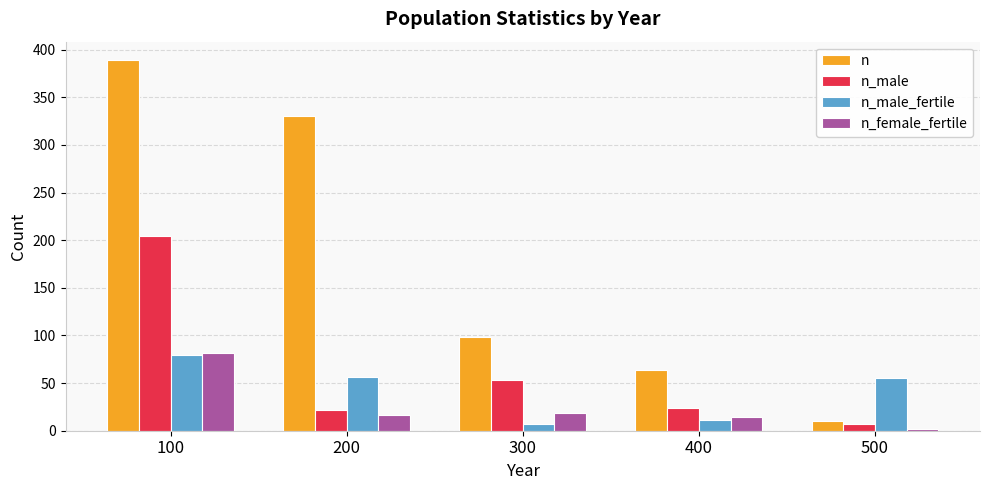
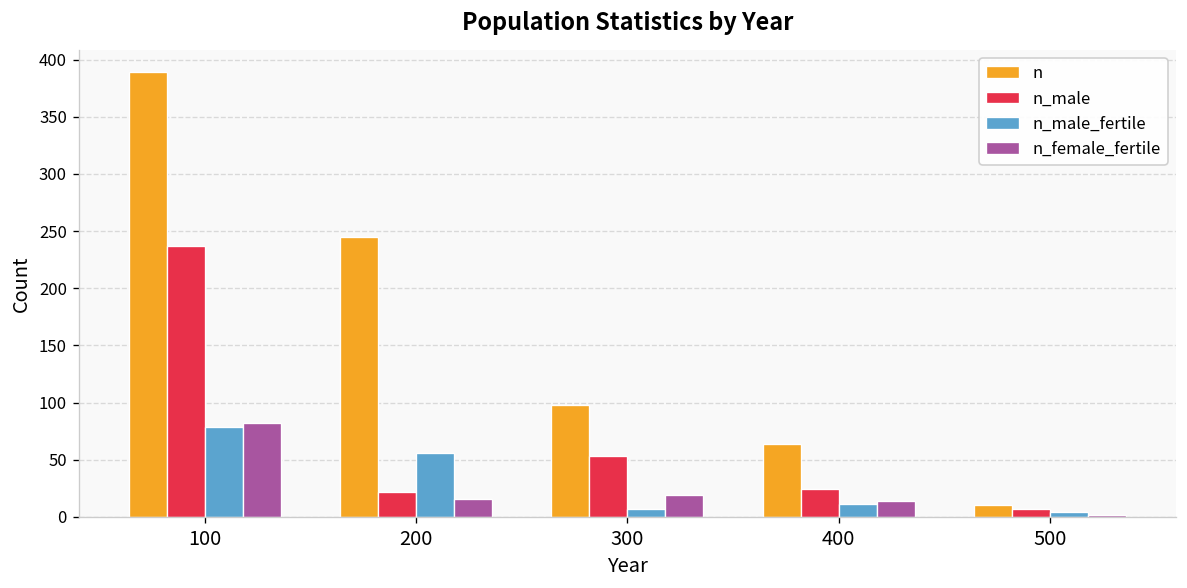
  {
    "n": {
      "100": 390,
-     "200": 330,
+     "200": 250,
      "300": 100,
      "400": 60,
      "500": 10
    },
    "n_male": {
-     "100": 200,
+     "100": 240,
      "200": 20,
      "300": 50,
      "400": 20,
      "500": 10
    },
    "n_male_fertile": {
      "100": 80,
      "200": 60,
      "300": 10,
      "400": 10,
-     "500": 60
+     "500": 0
    },
    "n_female_fertile": {
      "100": 80,
      "200": 20,
      "300": 20,
      "400": 10
    }
  }
